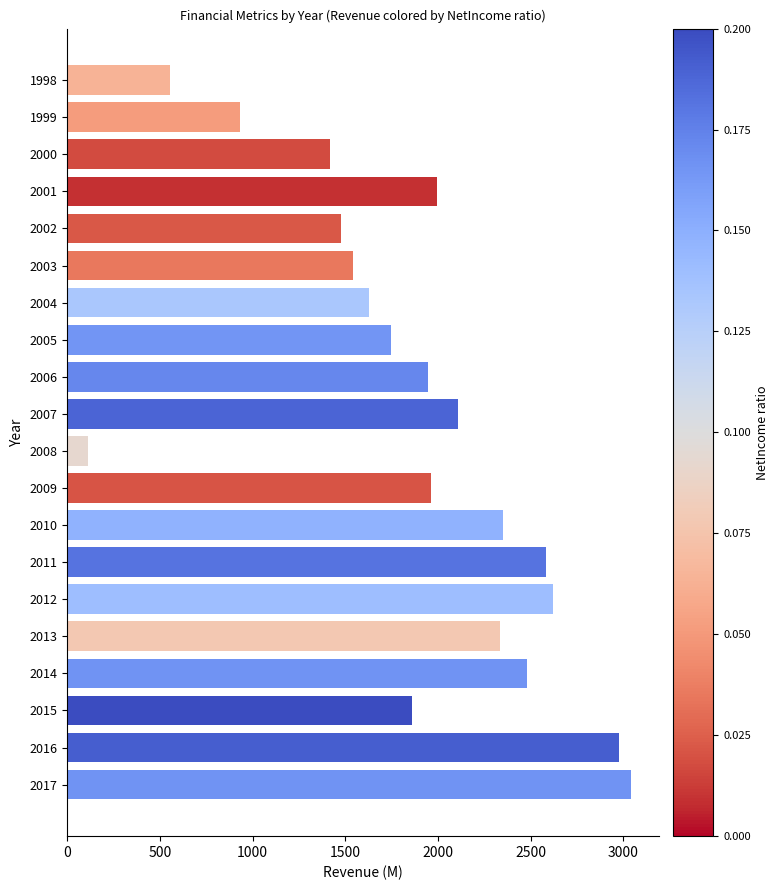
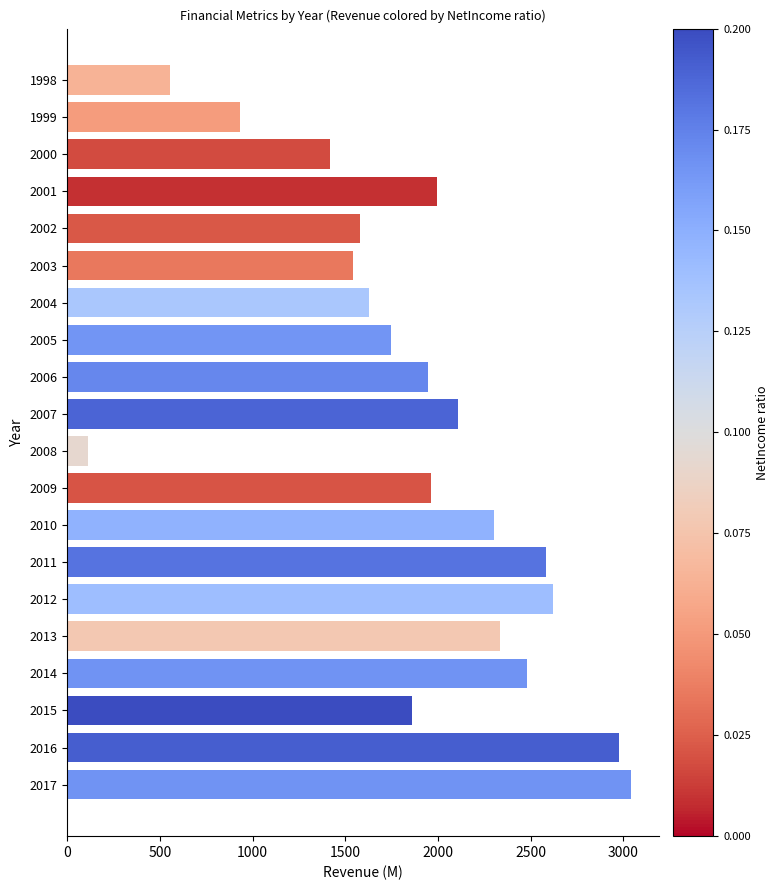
  {
    "1998": 560,
    "1999": 930,
    "2000": 1420,
    "2001": 2000,
-   "2002": 1480,
+   "2002": 1580,
    "2003": 1540,
    "2004": 1630,
    "2005": 1750,
    "2006": 1950,
    "2007": 2110,
    "2008": 110,
    "2009": 1960,
-   "2010": 2350,
+   "2010": 2300,
    "2011": 2580,
    "2012": 2620,
    "2013": 2330,
    "2014": 2480,
    "2015": 1860,
    "2016": 2970,
    "2017": 3040
  }
